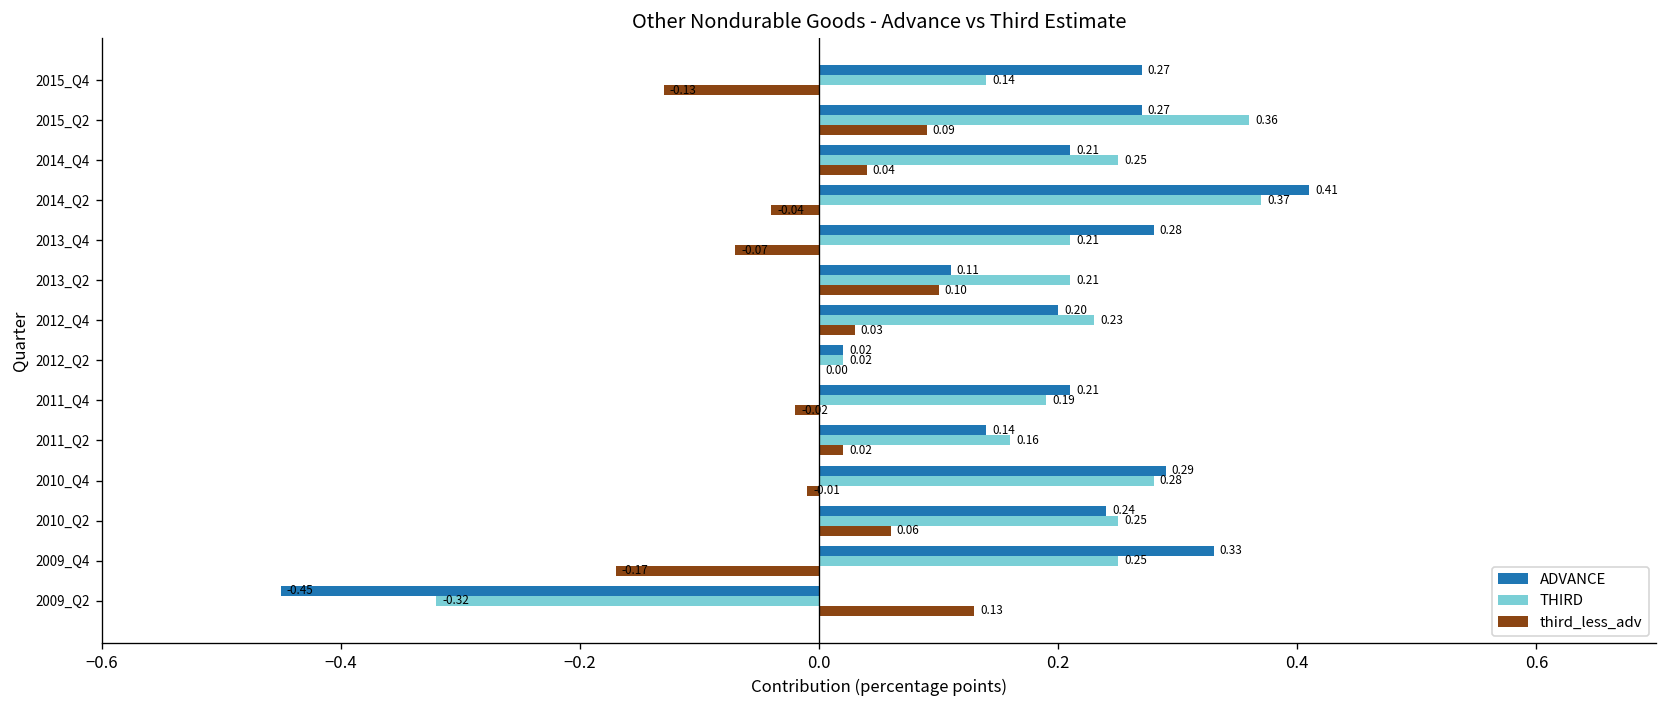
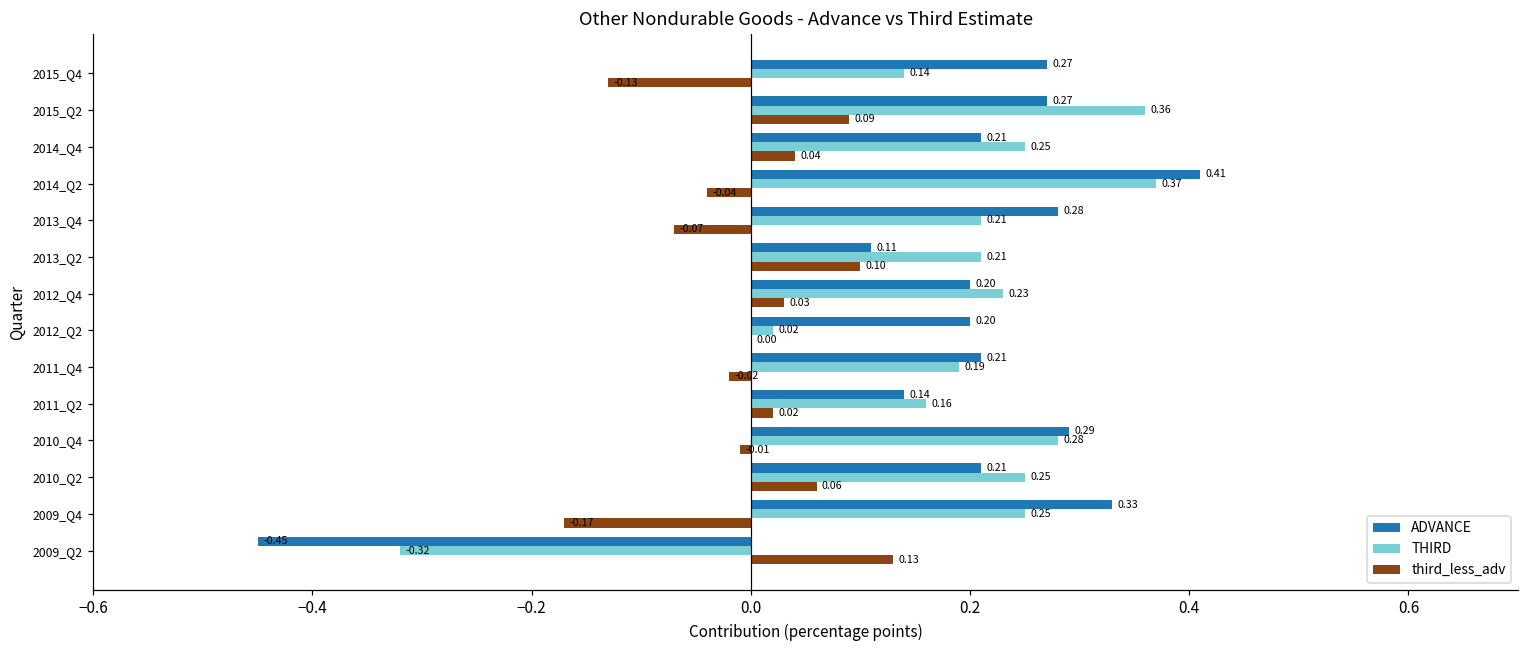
  {
    "ADVANCE": {
      "2015_Q4": 0.27,
      "2015_Q2": 0.27,
      "2014_Q4": 0.21,
      "2014_Q2": 0.41,
      "2013_Q4": 0.28,
      "2013_Q2": 0.11,
      "2012_Q4": 0.20,
-     "2012_Q2": 0.02,
+     "2012_Q2": 0.20,
      "2011_Q4": 0.21,
      "2011_Q2": 0.14,
      "2010_Q4": 0.29,
-     "2010_Q2": 0.24,
+     "2010_Q2": 0.21,
      "2009_Q4": 0.33,
      "2009_Q2": -0.45
    },
    "THIRD": {
      "2015_Q4": 0.14,
      "2015_Q2": 0.36,
      "2014_Q4": 0.25,
      "2014_Q2": 0.37,
      "2013_Q4": 0.21,
      "2013_Q2": 0.21,
      "2012_Q4": 0.23,
      "2012_Q2": 0.02,
      "2011_Q4": 0.19,
      "2011_Q2": 0.16,
      "2010_Q4": 0.28,
      "2010_Q2": 0.25,
      "2009_Q4": 0.25,
      "2009_Q2": -0.32
    },
    "third_less_adv": {
      "2015_Q4": -0.13,
      "2015_Q2": 0.09,
      "2014_Q4": 0.04,
      "2014_Q2": -0.04,
      "2013_Q4": -0.07,
      "2013_Q2": 0.10,
      "2012_Q4": 0.03,
      "2012_Q2": 0.00,
      "2011_Q4": -0.02,
      "2011_Q2": 0.02,
      "2010_Q4": -0.01,
      "2010_Q2": 0.06,
      "2009_Q4": -0.17,
      "2009_Q2": 0.13
    }
  }
